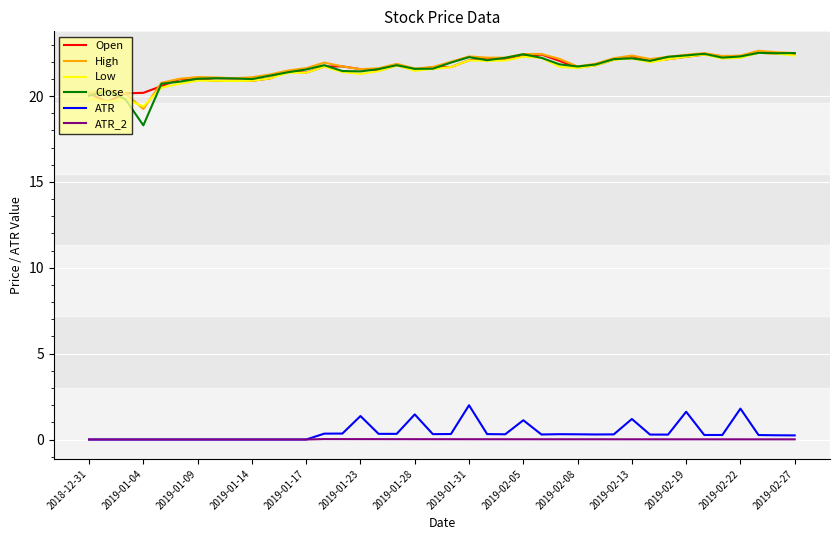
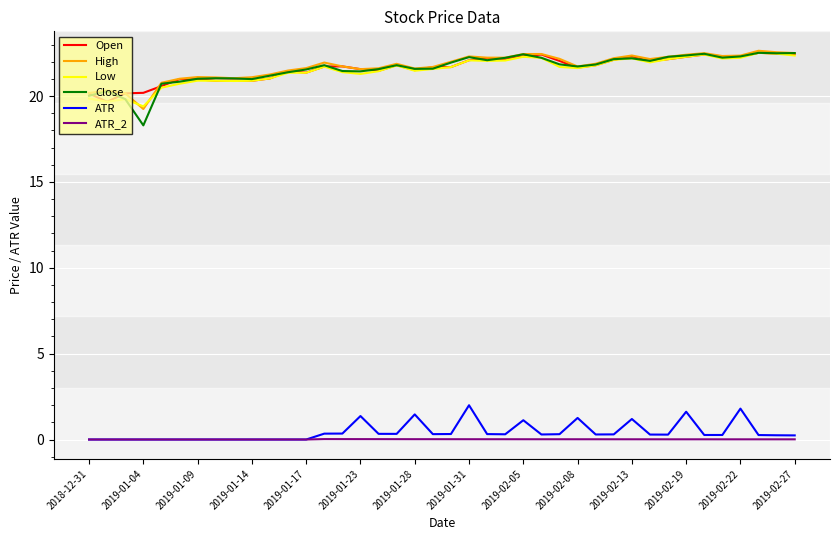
  {
    "Open": {
      "2019-01-04": 20.2
    },
    "High": {
      "2019-01-04": 19.2
    },
    "Low": {
      "2019-01-04": 19.4
    },
    "Close": {
      "2019-01-04": 18.3
    },
    "ATR": {
      "2019-01-23": 1.4,
      "2019-01-28": 1.5,
      "2019-01-31": 2.0,
      "2019-02-05": 1.1,
-     "2019-02-08": 0.3,
+     "2019-02-08": 1.3,
      "2019-02-13": 1.2,
      "2019-02-19": 1.6,
      "2019-02-22": 1.8,
      "2019-02-27": 0.2
    },
    "ATR_2": {
      "2019-01-23": 0.0,
      "2019-01-28": 0.0,
      "2019-01-31": 0.0,
      "2019-02-05": 0.0,
      "2019-02-08": 0.0,
      "2019-02-13": 0.0,
      "2019-02-19": 0.0,
      "2019-02-22": 0.0,
      "2019-02-27": 0.0
    }
  }
